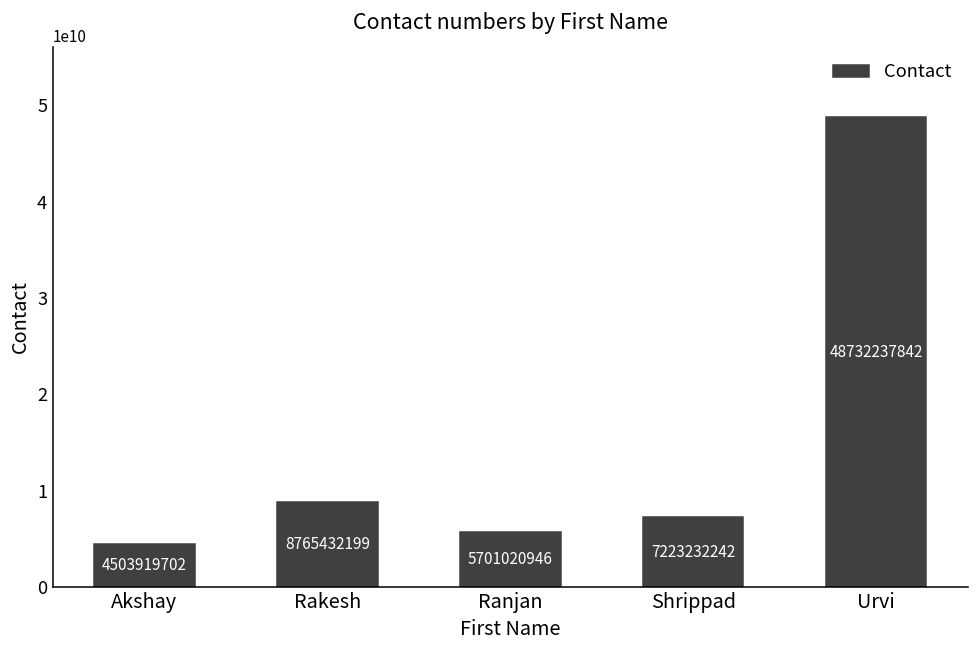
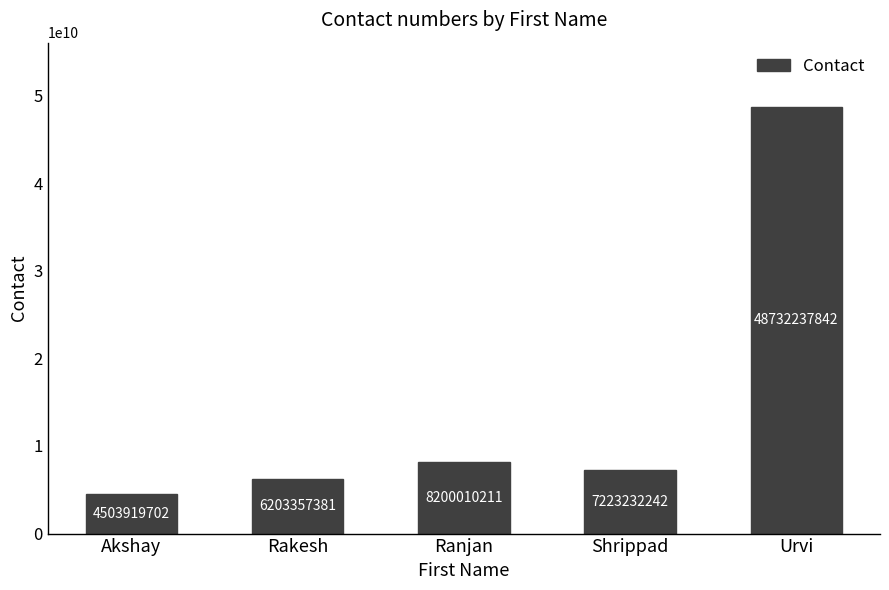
  {
    "Akshay": 4503919702,
-   "Rakesh": 8765432199,
-   "Ranjan": 5701020946,
+   "Rakesh": 6203357381,
+   "Ranjan": 8200010211,
    "Shrippad": 7223232242,
    "Urvi": 48732237842
  }
